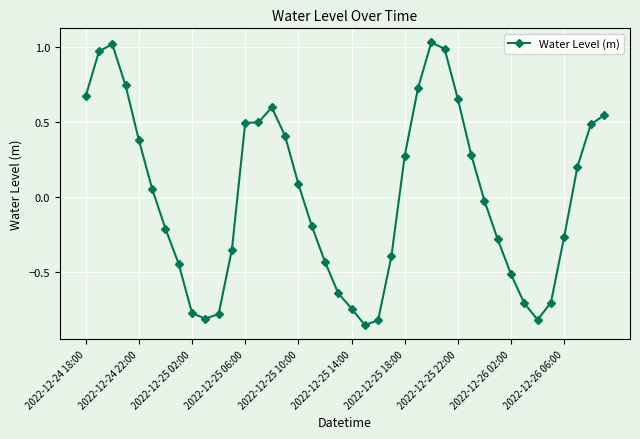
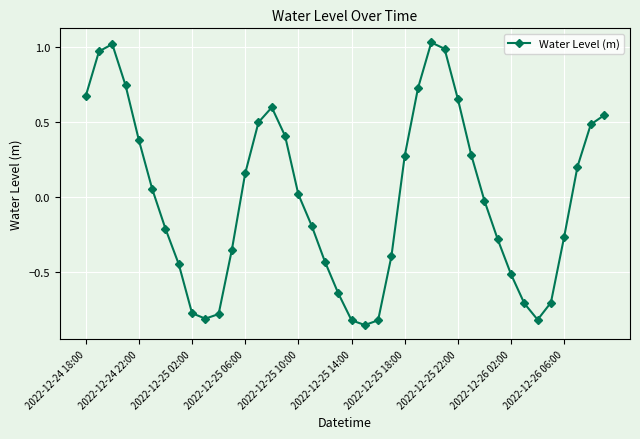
  {
    "2022-12-24 18:00": 0.67,
    "2022-12-24 22:00": 0.38,
    "2022-12-25 02:00": -0.78,
-   "2022-12-25 06:00": 0.49,
-   "2022-12-25 10:00": 0.09,
-   "2022-12-25 14:00": -0.75,
+   "2022-12-25 06:00": 0.16,
+   "2022-12-25 10:00": 0.02,
+   "2022-12-25 14:00": -0.82,
    "2022-12-25 18:00": 0.27,
    "2022-12-25 22:00": 0.66,
    "2022-12-26 02:00": -0.52,
    "2022-12-26 06:00": -0.26
  }
